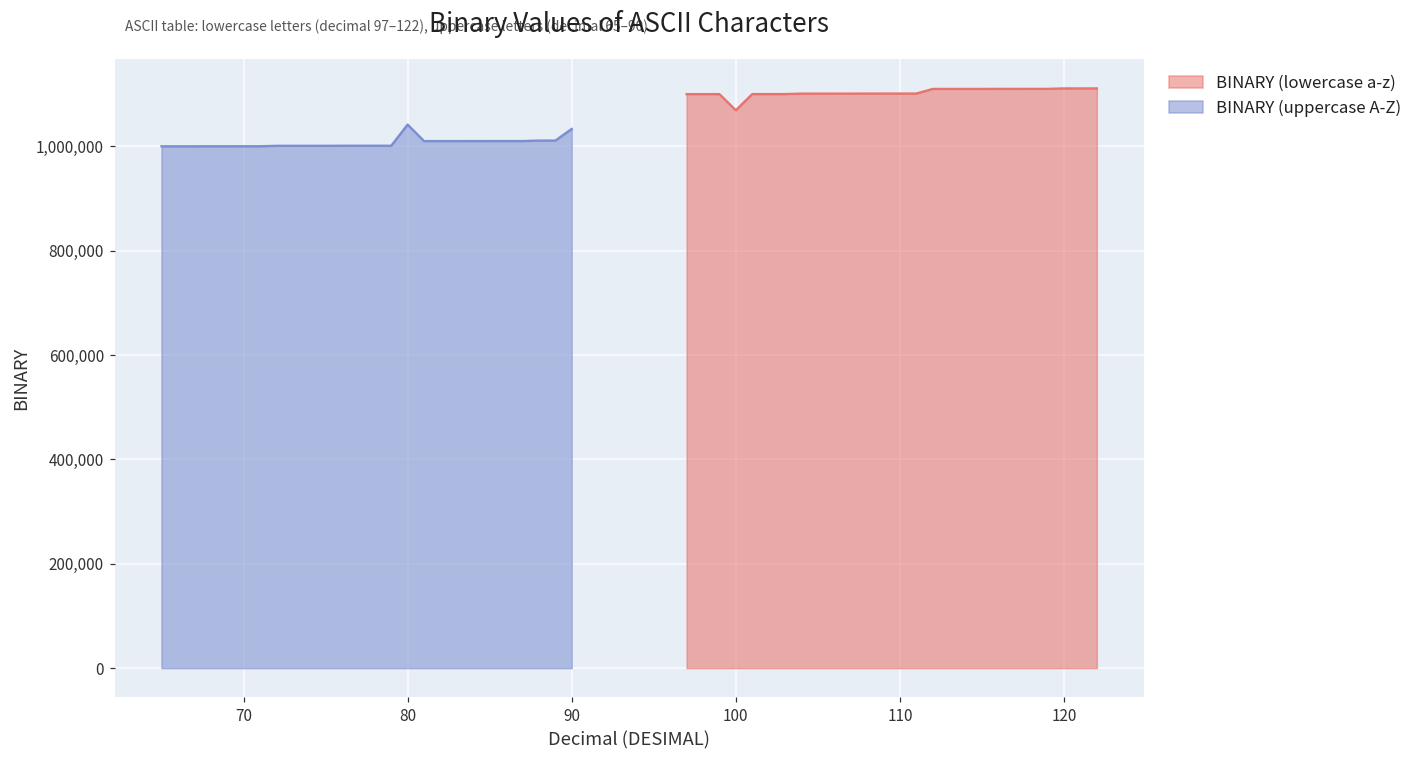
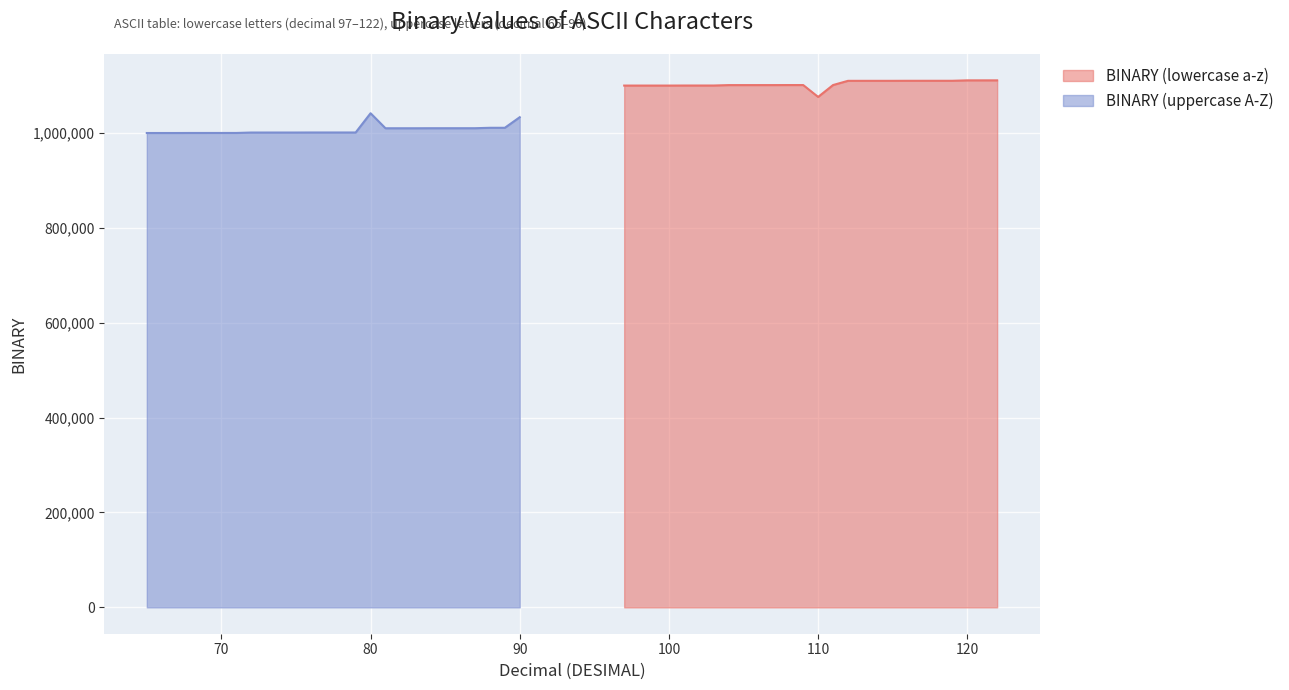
  {
    "BINARY (lowercase a-z)": {
-     "100": "1,070,000",
-     "110": "1,100,000",
+     "100": "1,100,000",
+     "110": "1,080,000",
      "120": "1,110,000"
    },
    "BINARY (uppercase A-Z)": {
      "70": "1,000,000",
      "80": "1,040,000",
      "90": "1,030,000"
    }
  }
